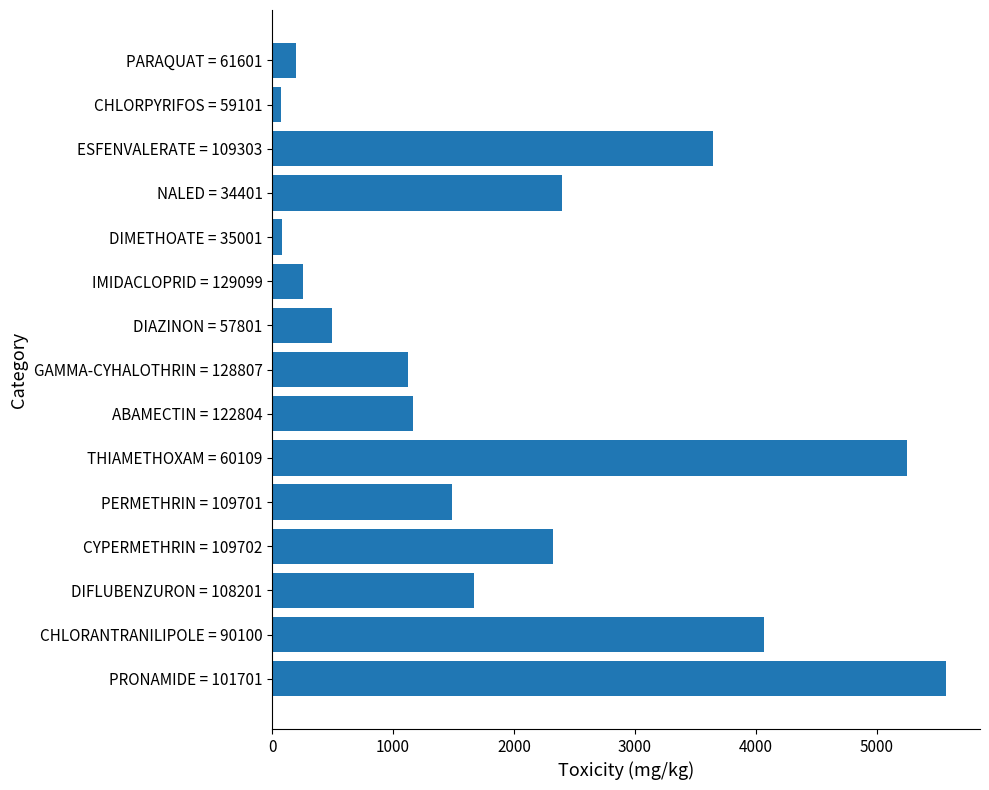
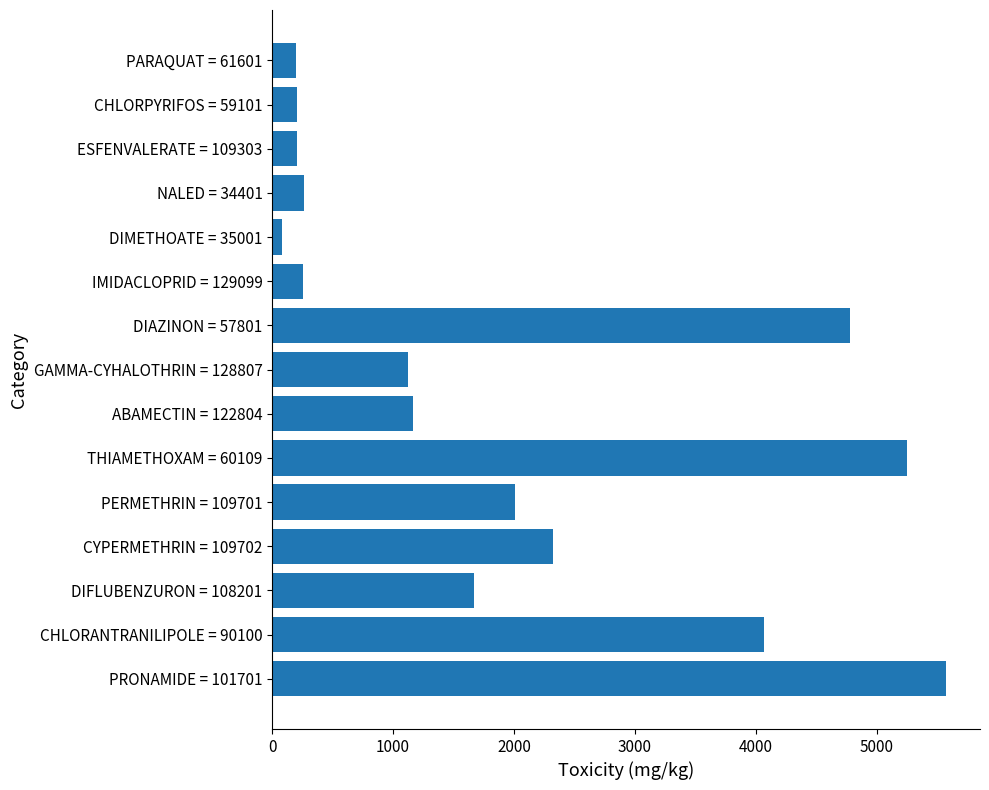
  {
    "PARAQUAT = 61601": 200,
-   "CHLORPYRIFOS = 59101": 70,
-   "ESFENVALERATE = 109303": 3650,
-   "NALED = 34401": 2400,
+   "CHLORPYRIFOS = 59101": 200,
+   "ESFENVALERATE = 109303": 210,
+   "NALED = 34401": 260,
    "DIMETHOATE = 35001": 80,
    "IMIDACLOPRID = 129099": 250,
-   "DIAZINON = 57801": 490,
+   "DIAZINON = 57801": 4780,
    "GAMMA-CYHALOTHRIN = 128807": 1120,
    "ABAMECTIN = 122804": 1160,
    "THIAMETHOXAM = 60109": 5250,
-   "PERMETHRIN = 109701": 1490,
+   "PERMETHRIN = 109701": 2010,
    "CYPERMETHRIN = 109702": 2330,
    "DIFLUBENZURON = 108201": 1670,
    "CHLORANTRANILIPOLE = 90100": 4070,
    "PRONAMIDE = 101701": 5580
  }
